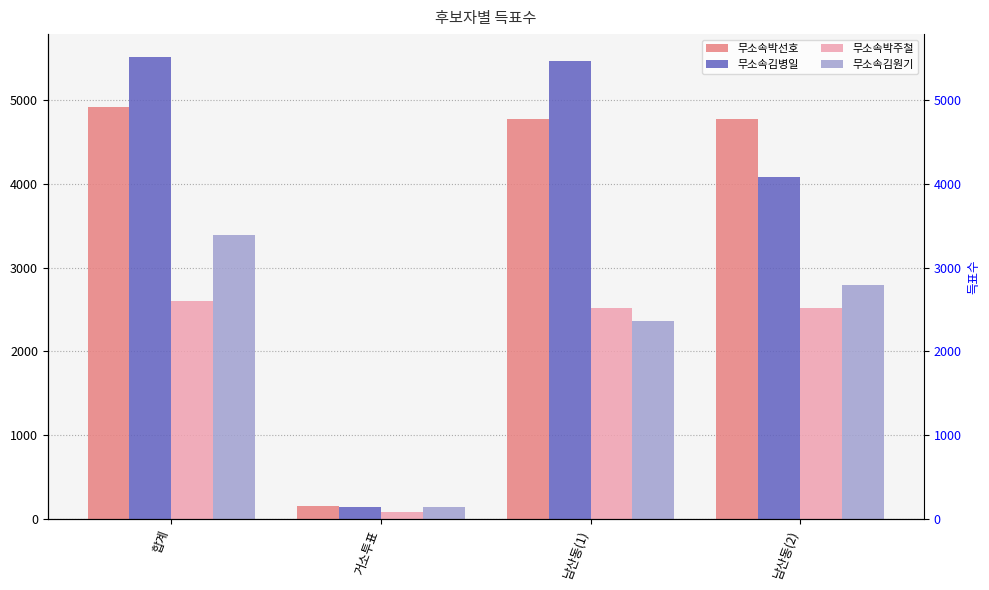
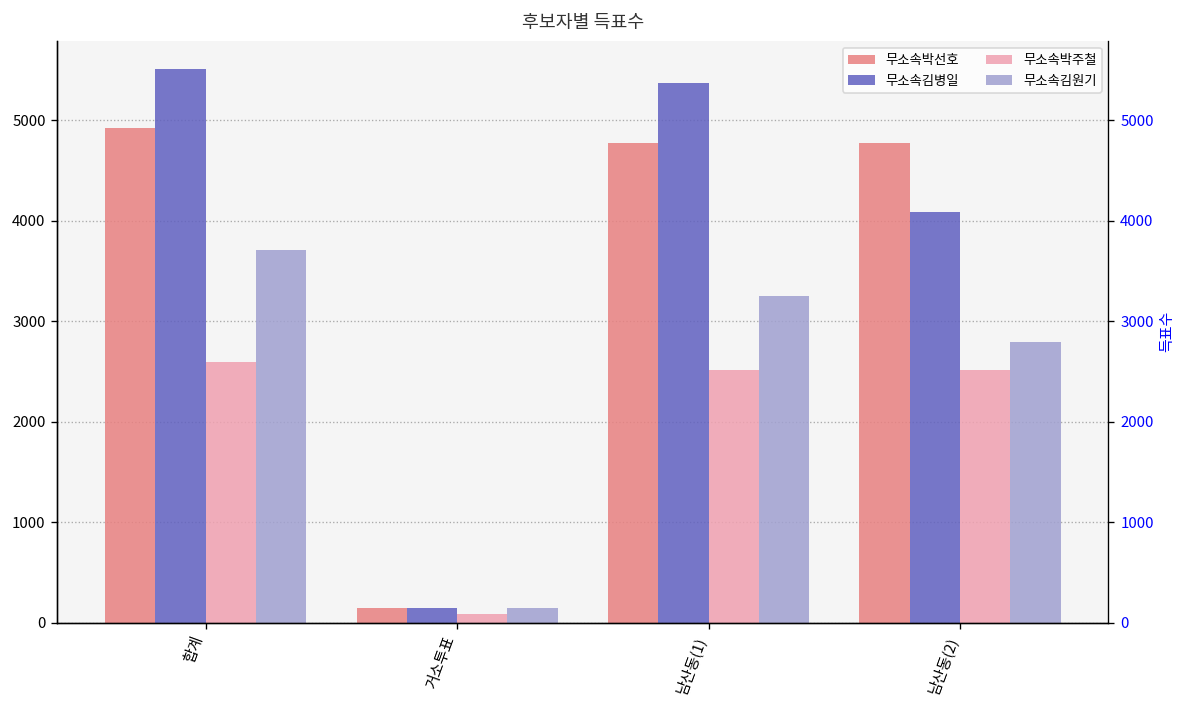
  {
    "무소속김병일": {
      "합계": 5500,
      "거소투표": 100,
-     "남산동(1)": 5500,
+     "남산동(1)": 5400,
      "남산동(2)": 4100
    },
    "무소속김원기": {
-     "합계": 3400,
+     "합계": 3700,
      "거소투표": 100,
-     "남산동(1)": 2400,
+     "남산동(1)": 3200,
      "남산동(2)": 2800
    }
  }
